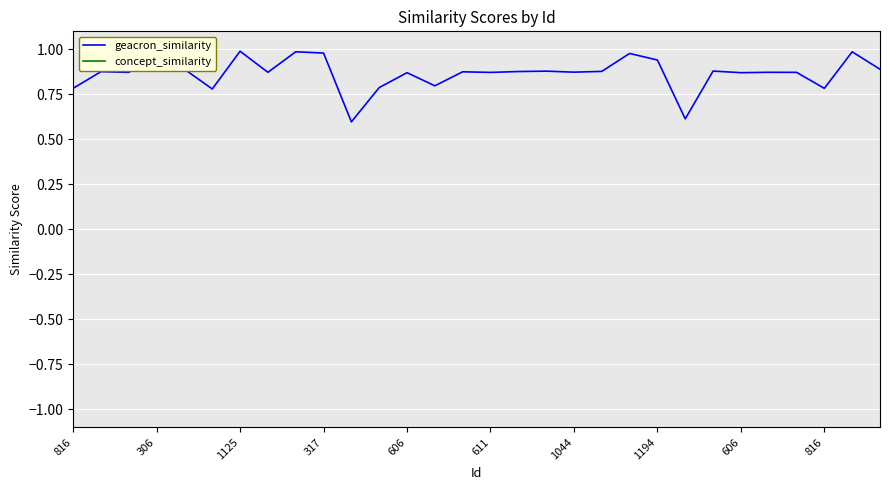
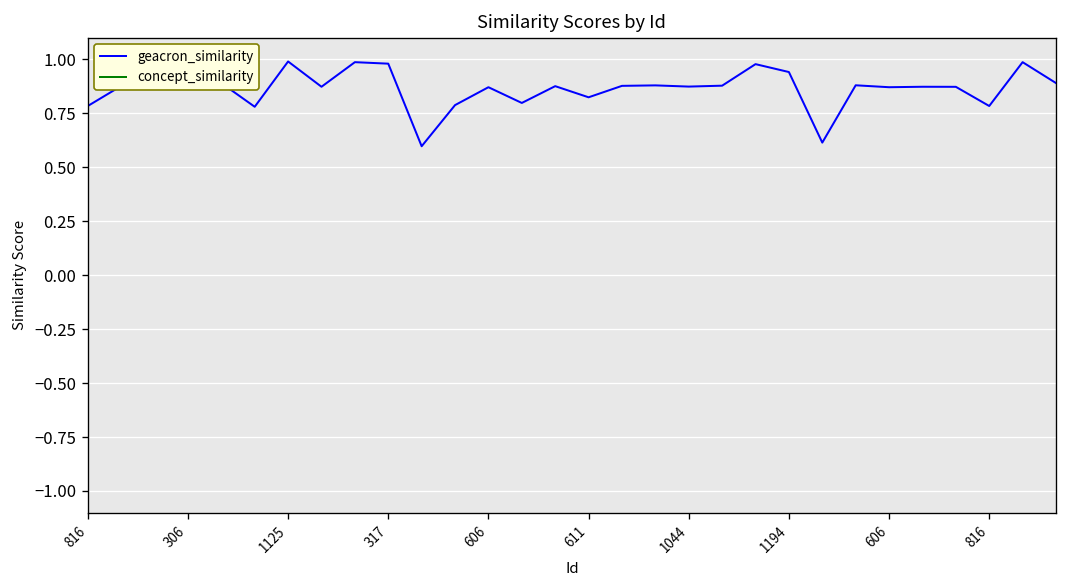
  {
    "1125": 0.99,
    "317": 0.98,
-   "611": 0.87,
+   "611": 0.82,
    "1044": 0.87,
    "1194": 0.94
  }
